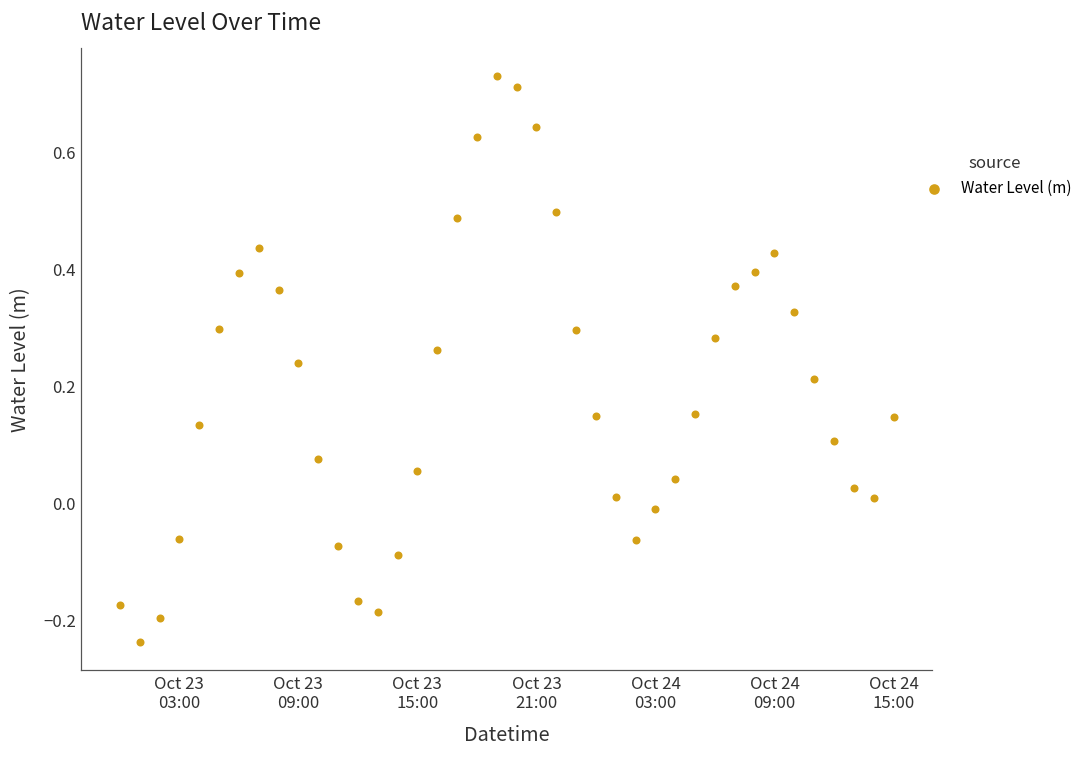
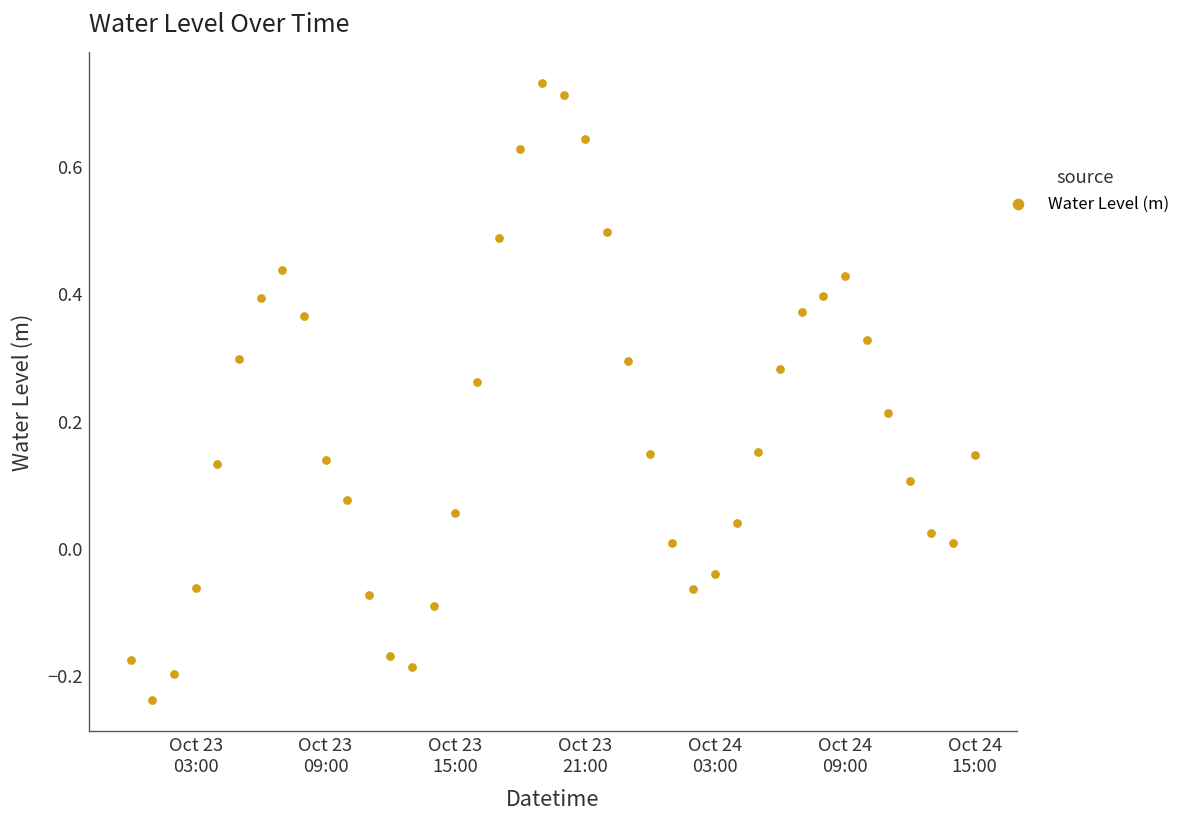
  {
-   "Oct 23 09:00": 0.24,
-   "Oct 24 03:00": -0.01
+   "Oct 23 09:00": 0.14,
+   "Oct 24 03:00": -0.04
  }
